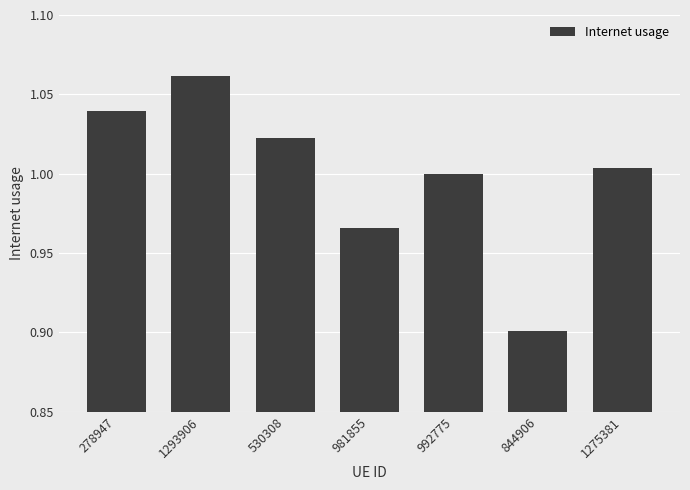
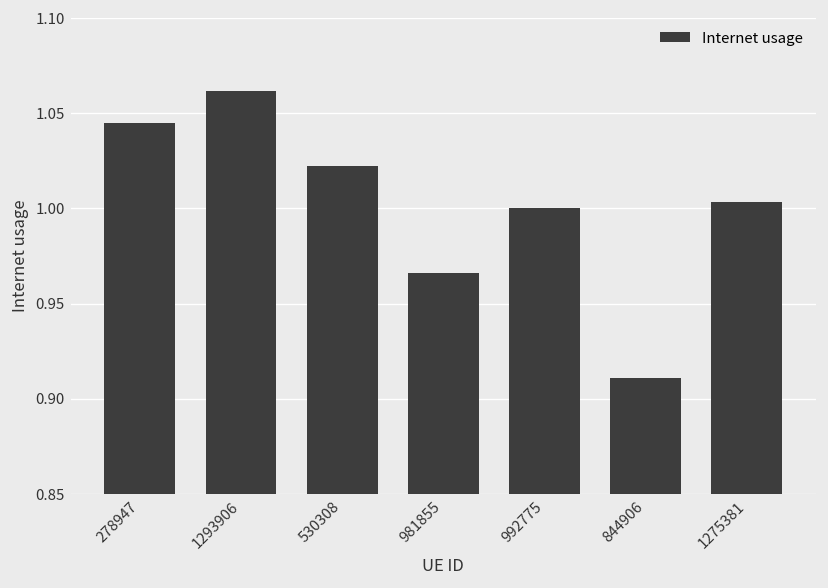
  {
-   "278947": 1.040,
+   "278947": 1.045,
    "1293906": 1.062,
    "530308": 1.022,
    "981855": 0.966,
    "992775": 1.000,
-   "844906": 0.901,
+   "844906": 0.911,
    "1275381": 1.003
  }
